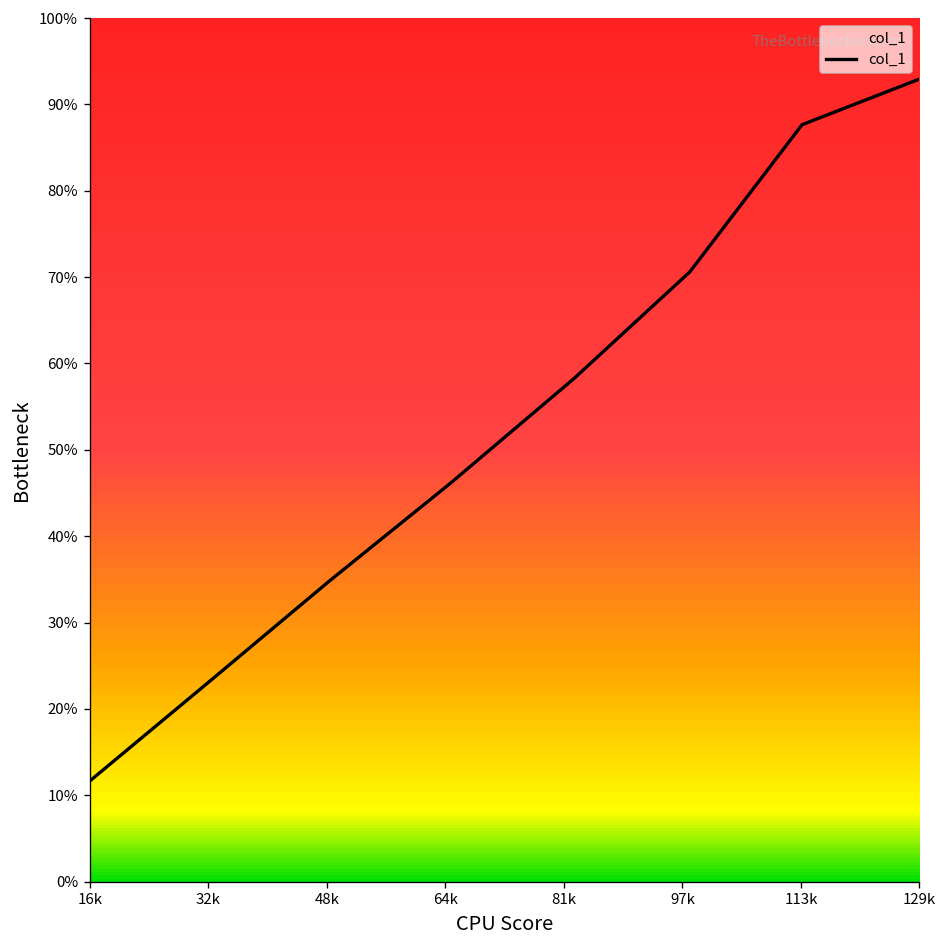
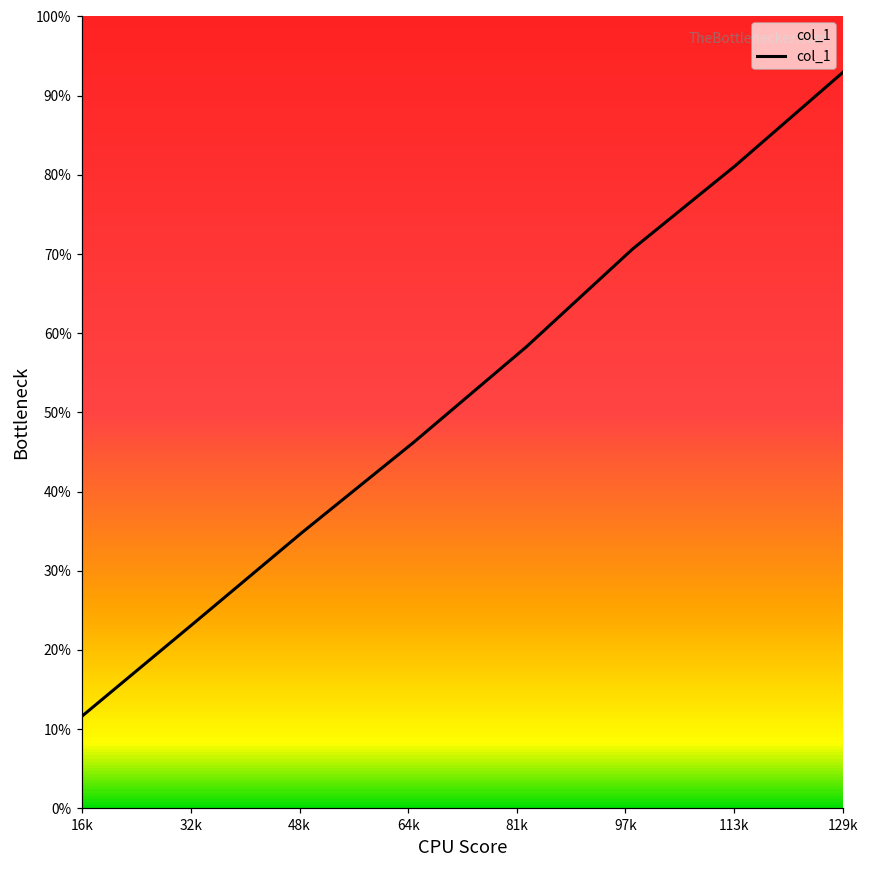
  {
    "16k": "12%",
-   "113k": "88%",
+   "113k": "81%",
    "129k": "93%"
  }
